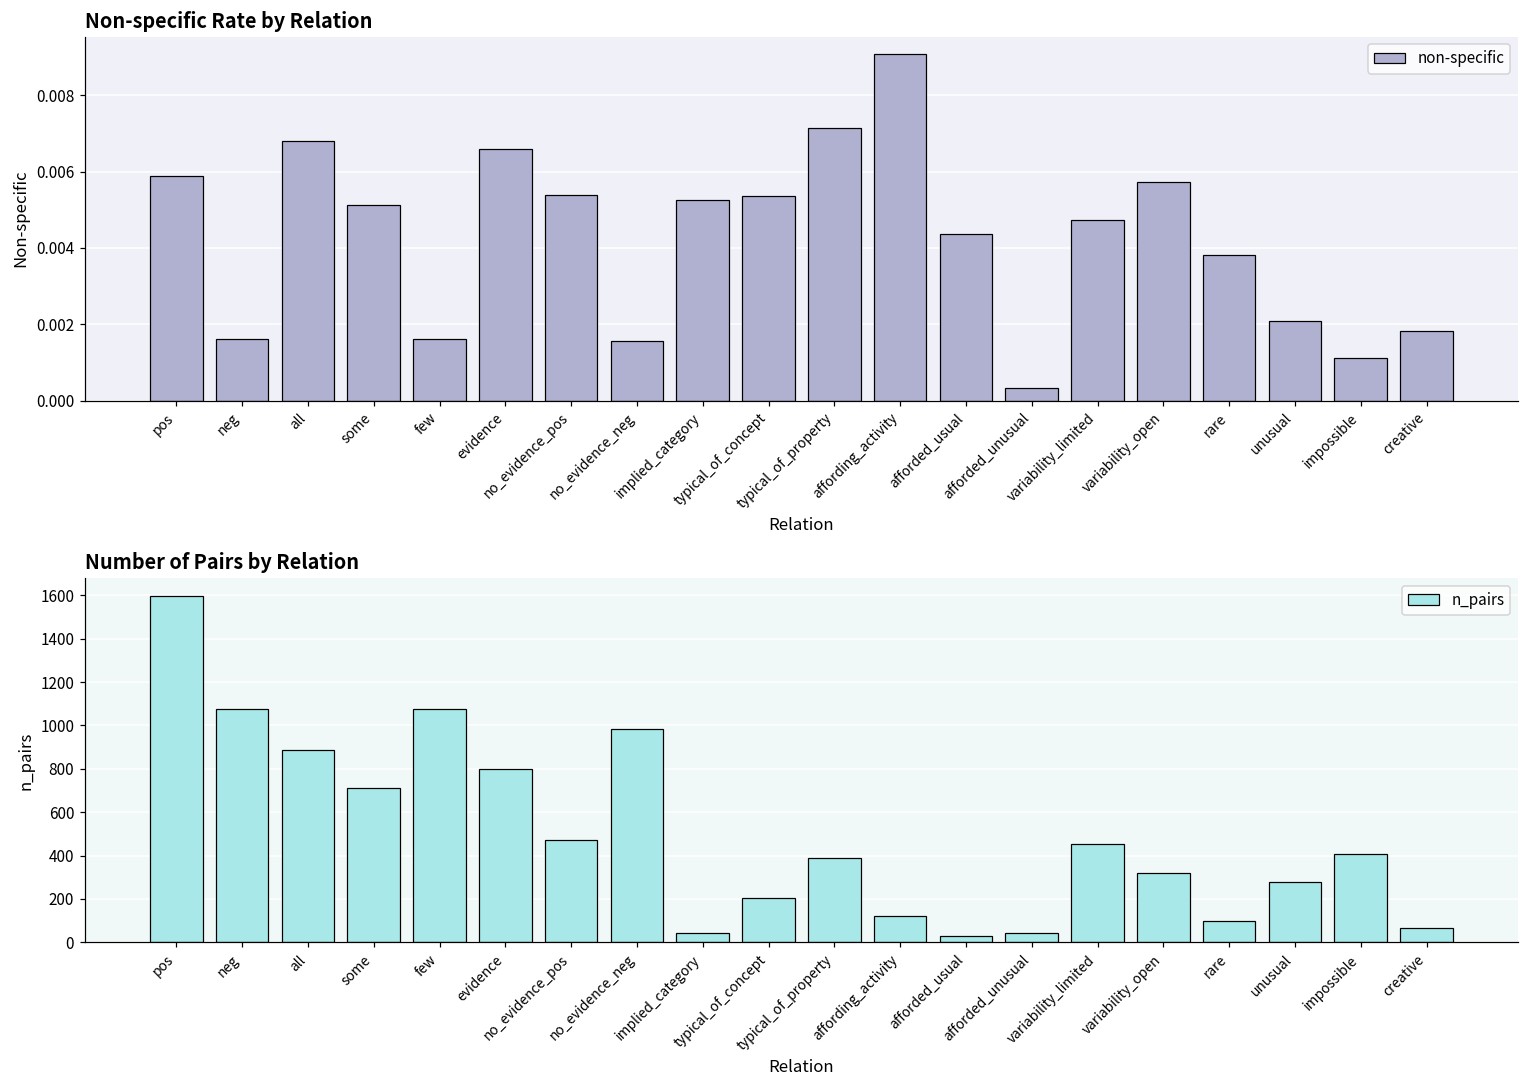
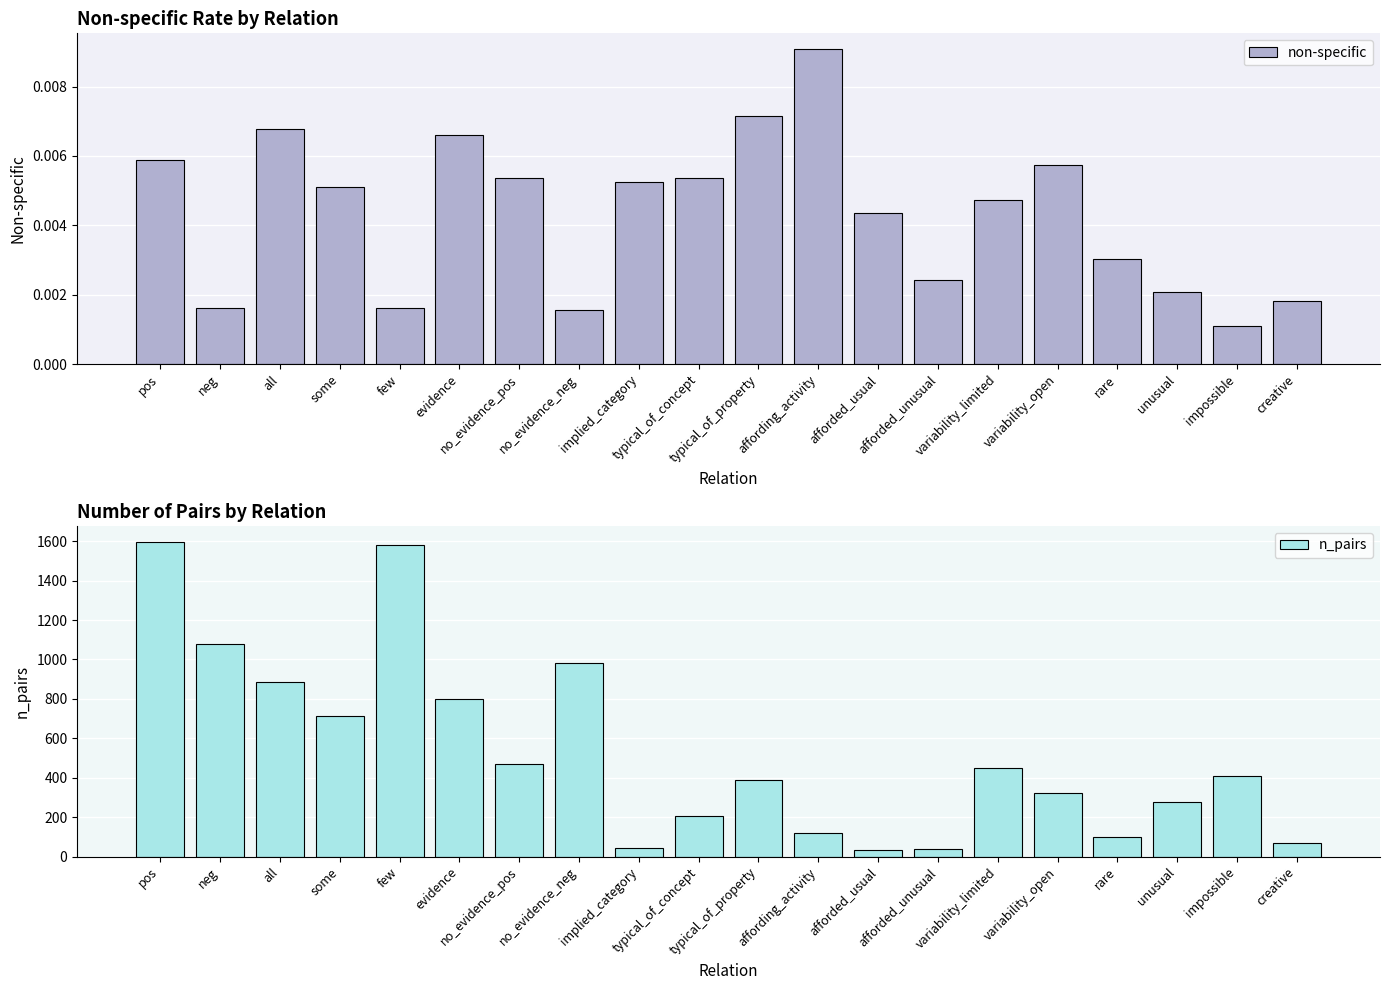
  {
    "Non-specific Rate by Relation": {
      "pos": 0.0059,
      "neg": 0.0016,
      "all": 0.0068,
      "some": 0.0051,
      "few": 0.0016,
      "evidence": 0.0066,
      "no_evidence_pos": 0.0054,
      "no_evidence_neg": 0.0016,
      "implied_category": 0.0053,
      "typical_of_concept": 0.0054,
      "typical_of_property": 0.0071,
      "affording_activity": 0.0091,
      "afforded_usual": 0.0044,
-     "afforded_unusual": 0.0003,
+     "afforded_unusual": 0.0024,
      "variability_limited": 0.0047,
      "variability_open": 0.0057,
-     "rare": 0.0038,
+     "rare": 0.0030,
      "unusual": 0.0021,
      "impossible": 0.0011,
      "creative": 0.0018
    },
    "Number of Pairs by Relation": {
      "pos": 1600,
      "neg": 1080,
      "all": 890,
      "some": 710,
-     "few": 1080,
+     "few": 1580,
      "evidence": 800,
      "no_evidence_pos": 470,
      "no_evidence_neg": 980,
      "implied_category": 40,
      "typical_of_concept": 200,
      "typical_of_property": 390,
      "affording_activity": 120,
      "afforded_usual": 30,
      "afforded_unusual": 40,
      "variability_limited": 450,
      "variability_open": 320,
      "rare": 100,
      "unusual": 280,
      "impossible": 410,
      "creative": 70
    }
  }
